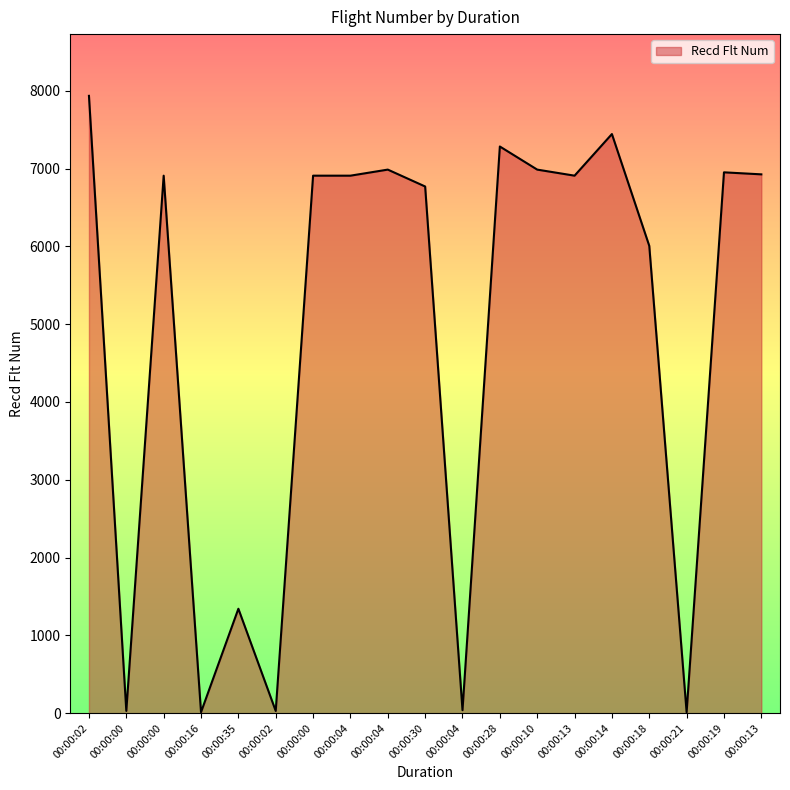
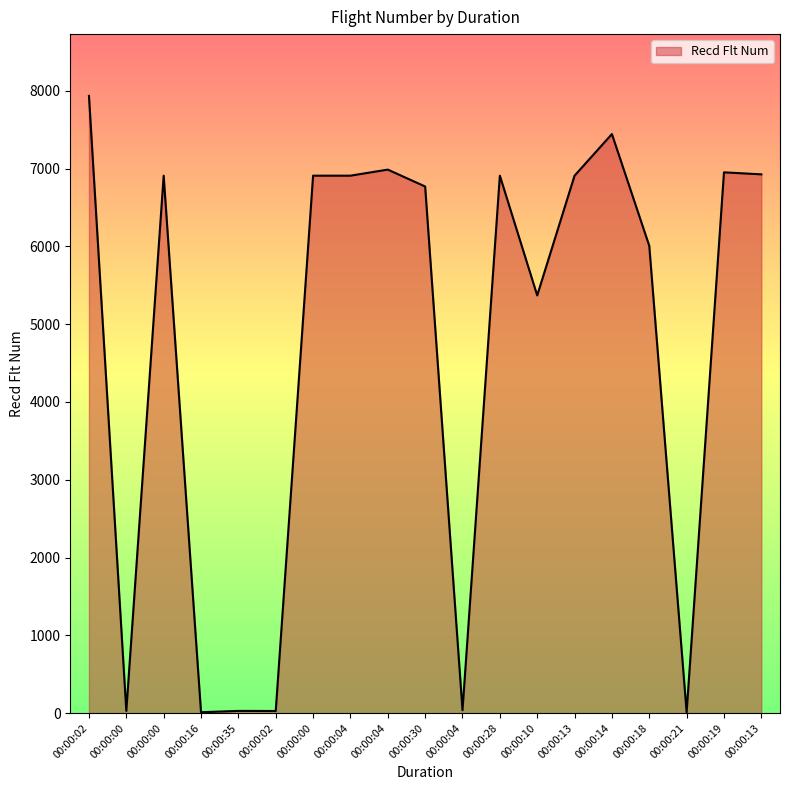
  {
    "00:00:16": 0,
-   "00:00:35": 1300,
+   "00:00:35": 0,
    "00:00:30": 6800,
-   "00:00:28": 7300,
-   "00:00:10": 7000,
+   "00:00:28": 6900,
+   "00:00:10": 5400,
    "00:00:14": 7400,
    "00:00:18": 6000,
    "00:00:21": 0,
    "00:00:19": 7000
  }
